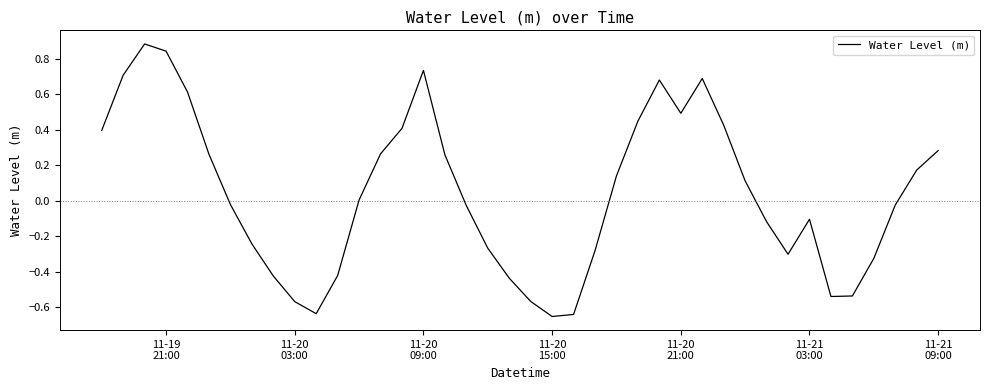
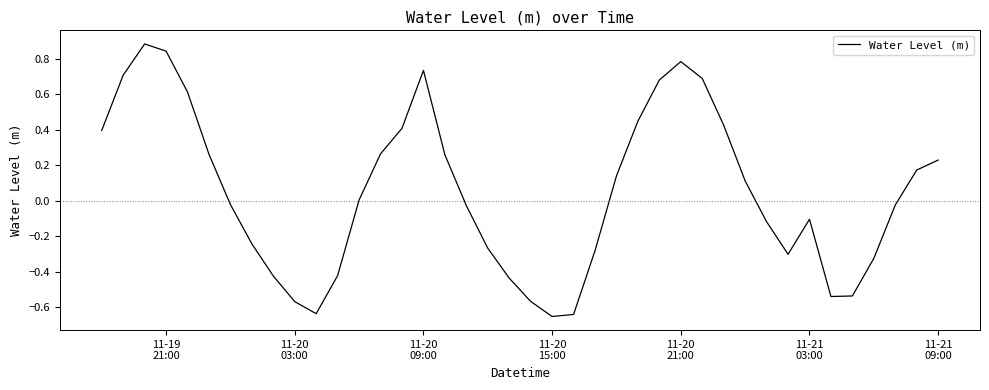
  {
    "11-19 21:00": 0.84,
    "11-20 03:00": -0.57,
    "11-20 09:00": 0.73,
    "11-20 15:00": -0.65,
-   "11-20 21:00": 0.49,
+   "11-20 21:00": 0.78,
    "11-21 03:00": -0.10,
-   "11-21 09:00": 0.28
+   "11-21 09:00": 0.23
  }
